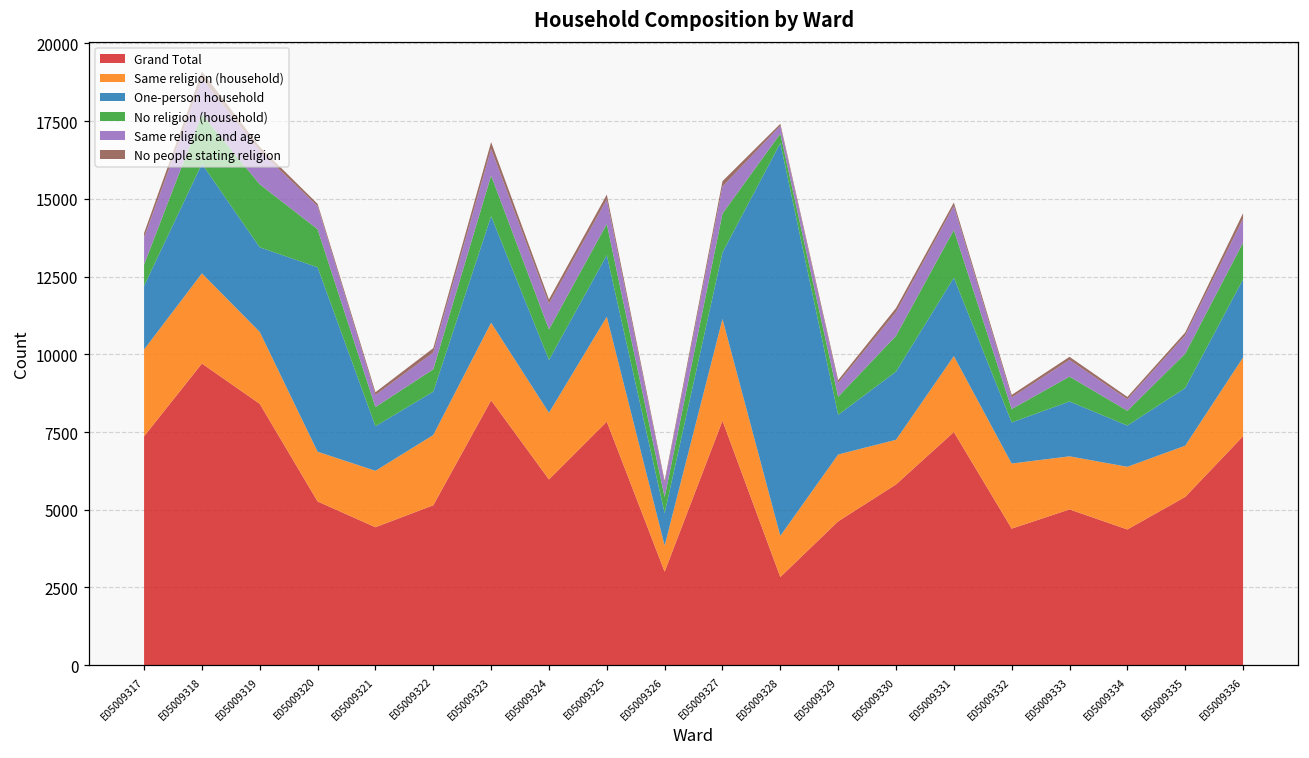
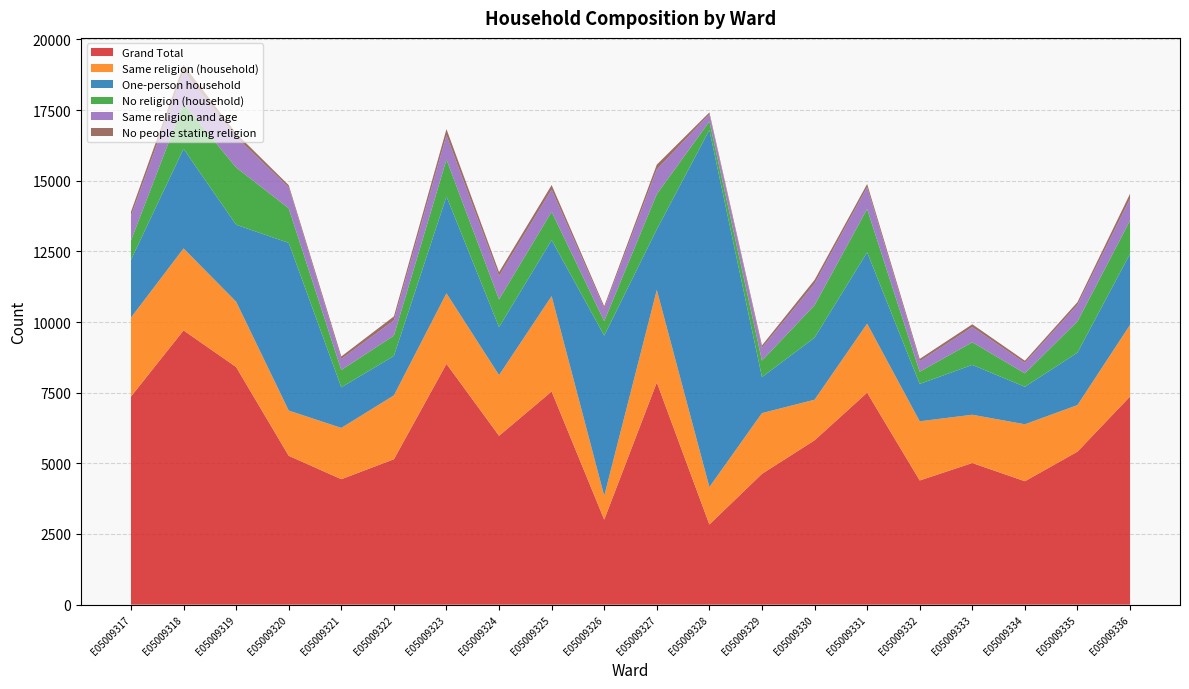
  {
    "Grand Total": {
      "E05009317": 7400,
      "E05009318": 9700,
      "E05009319": 8400,
      "E05009320": 5300,
      "E05009321": 4400,
      "E05009322": 5100,
      "E05009323": 8500,
      "E05009324": 6000,
-     "E05009325": 7800,
+     "E05009325": 7500,
      "E05009326": 3000,
      "E05009327": 7900,
      "E05009328": 2800,
      "E05009329": 4600,
      "E05009330": 5800,
      "E05009331": 7500,
      "E05009332": 4400,
      "E05009333": 5000,
      "E05009334": 4400,
      "E05009335": 5400,
      "E05009336": 7400
    },
    "Same religion (household)": {
      "E05009317": 2800,
      "E05009318": 2900,
      "E05009319": 2300,
      "E05009320": 1600,
      "E05009321": 1800,
      "E05009322": 2300,
      "E05009323": 2500,
      "E05009324": 2100,
      "E05009325": 3400,
      "E05009326": 800,
      "E05009327": 3300,
      "E05009328": 1300,
      "E05009329": 2200,
      "E05009330": 1400,
      "E05009331": 2400,
      "E05009332": 2100,
      "E05009333": 1700,
      "E05009334": 2000,
      "E05009335": 1600,
      "E05009336": 2500
    },
    "One-person household": {
      "E05009317": 2000,
      "E05009318": 3500,
      "E05009319": 2700,
      "E05009320": 5900,
      "E05009321": 1400,
      "E05009322": 1400,
      "E05009323": 3400,
      "E05009324": 1700,
      "E05009325": 2000,
-     "E05009326": 1000,
+     "E05009326": 5700,
      "E05009327": 2100,
      "E05009328": 12600,
      "E05009329": 1300,
      "E05009330": 2200,
      "E05009331": 2500,
      "E05009332": 1300,
      "E05009333": 1800,
      "E05009334": 1300,
      "E05009335": 1900,
      "E05009336": 2500
    },
    "No religion (household)": {
      "E05009317": 700,
      "E05009319": 2000,
      "E05009320": 1200,
      "E05009321": 600,
      "E05009322": 700,
      "E05009323": 1300,
      "E05009324": 1000,
      "E05009325": 1000,
      "E05009326": 500,
      "E05009327": 1300,
      "E05009328": 300,
      "E05009329": 600,
      "E05009330": 1200,
      "E05009331": 1500,
      "E05009332": 400,
      "E05009333": 800,
      "E05009334": 500,
      "E05009335": 1100,
      "E05009336": 1200
    },
    "Same religion and age": {
      "E05009317": 900,
      "E05009322": 500,
      "E05009323": 900,
      "E05009324": 800,
      "E05009325": 800,
      "E05009327": 900,
      "E05009330": 800,
      "E05009331": 800,
      "E05009333": 500,
      "E05009335": 600,
      "E05009336": 800
    },
    "No people stating religion": {
      "E05009317": 100,
      "E05009322": 100,
      "E05009323": 200,
      "E05009324": 100,
      "E05009325": 200,
      "E05009327": 200,
      "E05009330": 100,
      "E05009331": 100,
      "E05009333": 100,
      "E05009335": 100,
      "E05009336": 200
    }
  }
